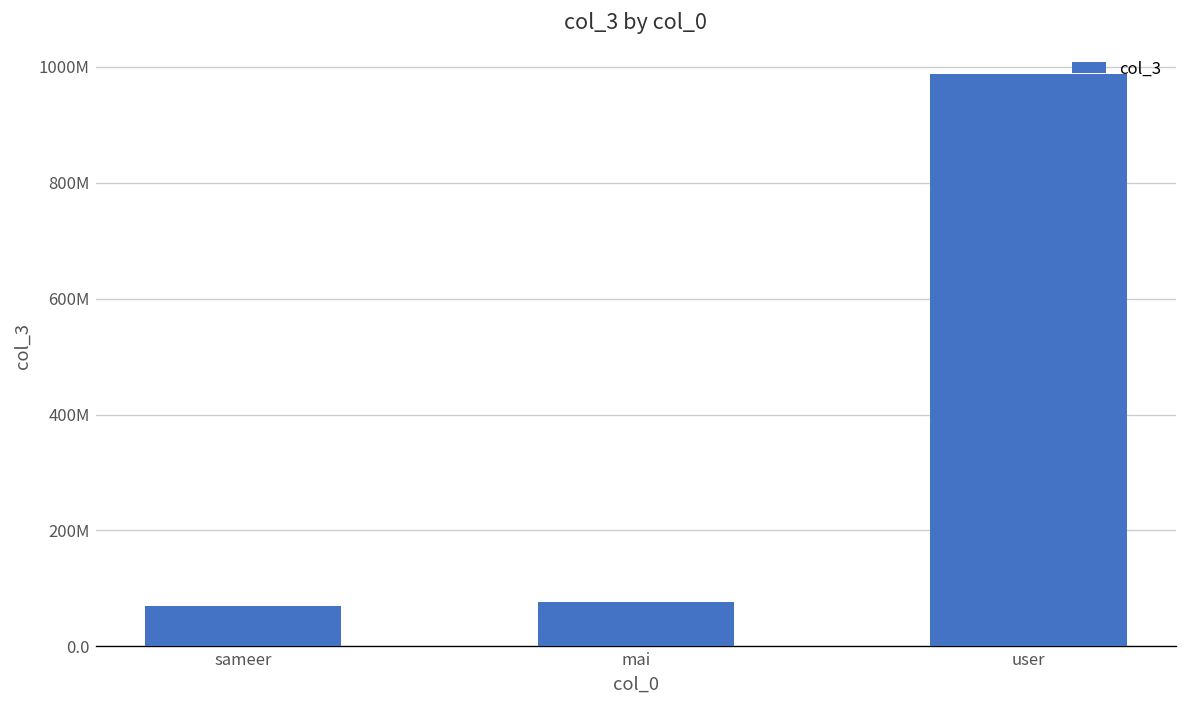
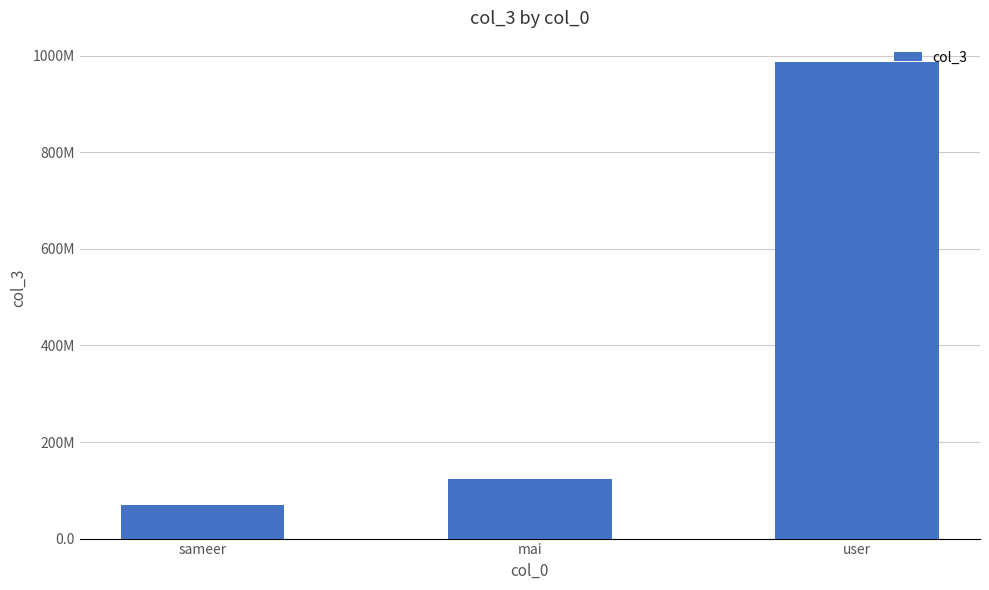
  {
    "sameer": 70000000,
-   "mai": 80000000,
+   "mai": 120000000,
    "user": 990000000
  }
